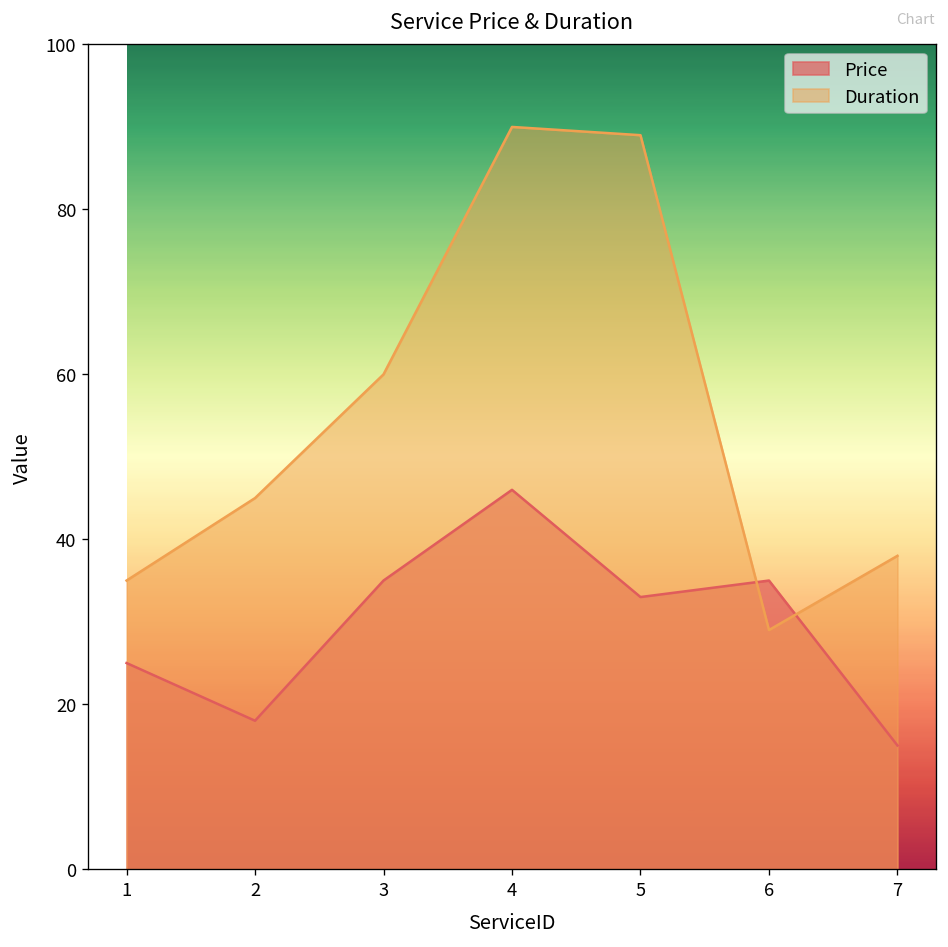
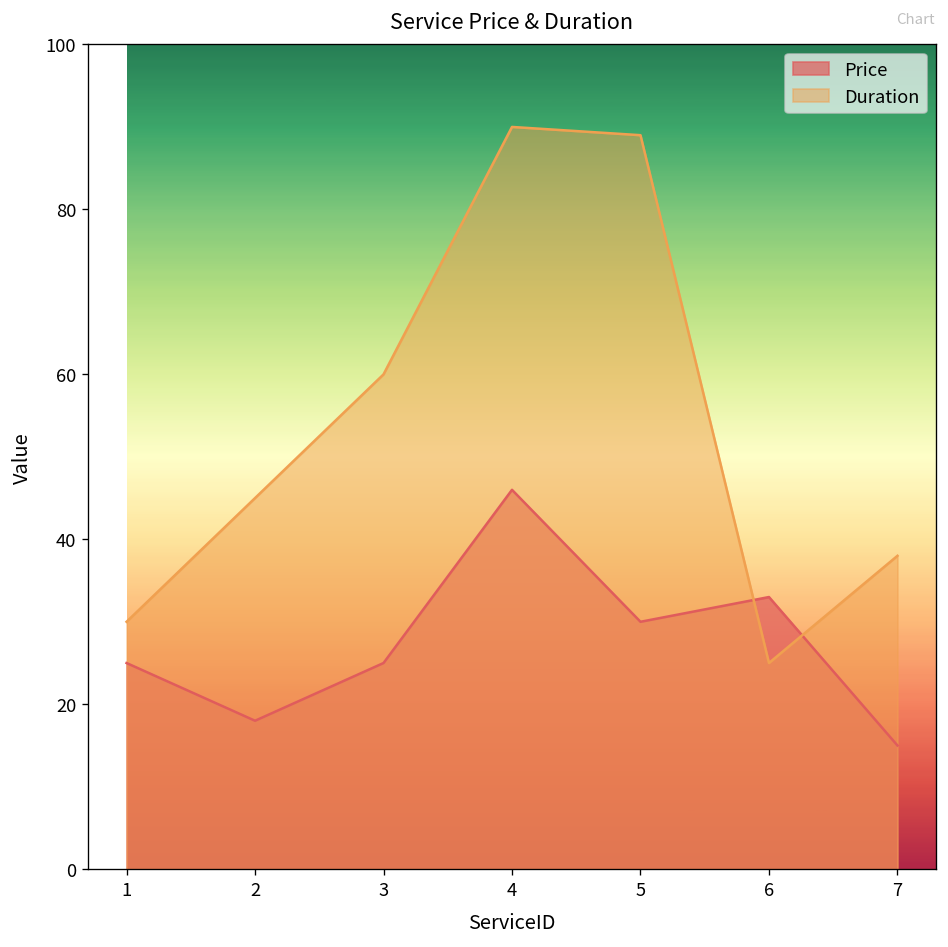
  {
    "Price": {
      "1": 25,
      "2": 18,
-     "3": 35,
+     "3": 25,
      "4": 46,
-     "5": 33,
-     "6": 35,
+     "5": 30,
+     "6": 33,
      "7": 15
    },
    "Duration": {
-     "1": 35,
+     "1": 30,
      "2": 45,
      "3": 60,
      "4": 90,
      "5": 89,
-     "6": 29,
+     "6": 25,
      "7": 38
    }
  }
